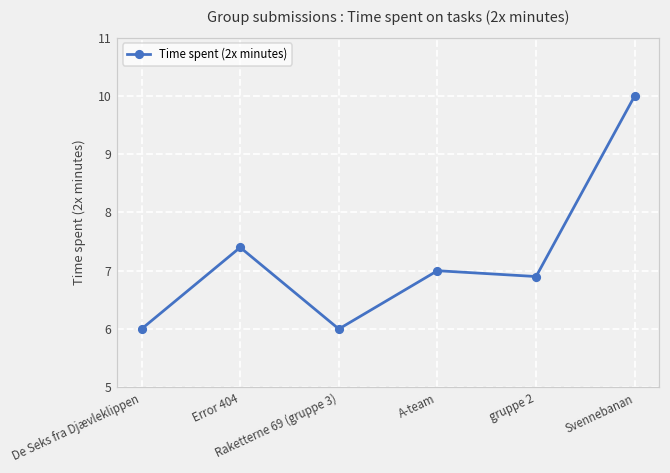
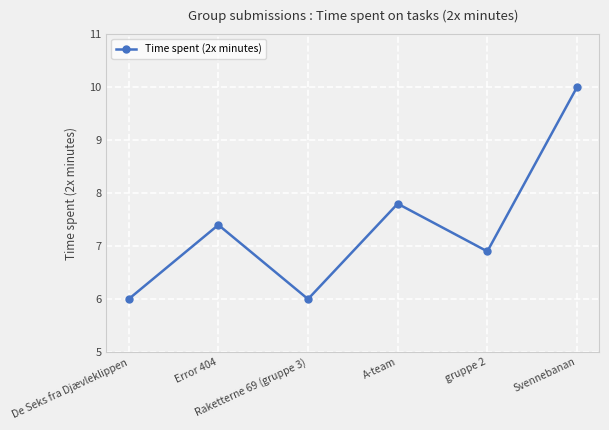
  {
    "De Seks fra Djævleklippen": 6.0,
    "Error 404": 7.4,
    "Raketterne 69 (gruppe 3)": 6.0,
-   "A-team": 7.0,
+   "A-team": 7.8,
    "gruppe 2": 6.9,
    "Svennebanan": 10.0
  }
